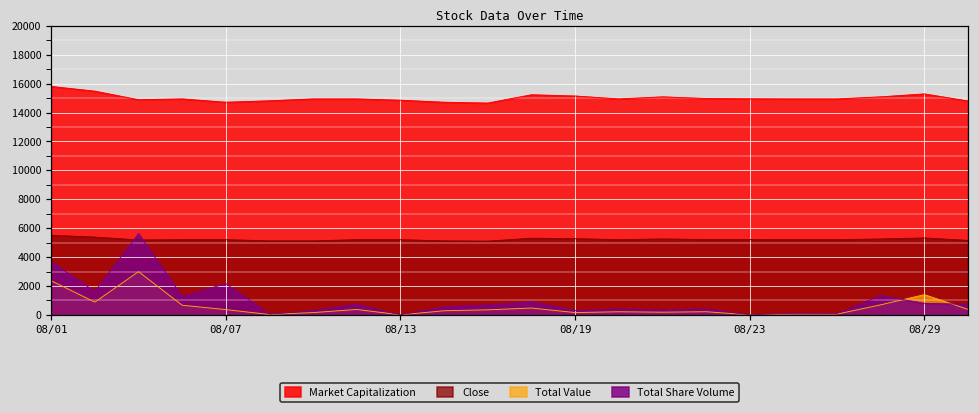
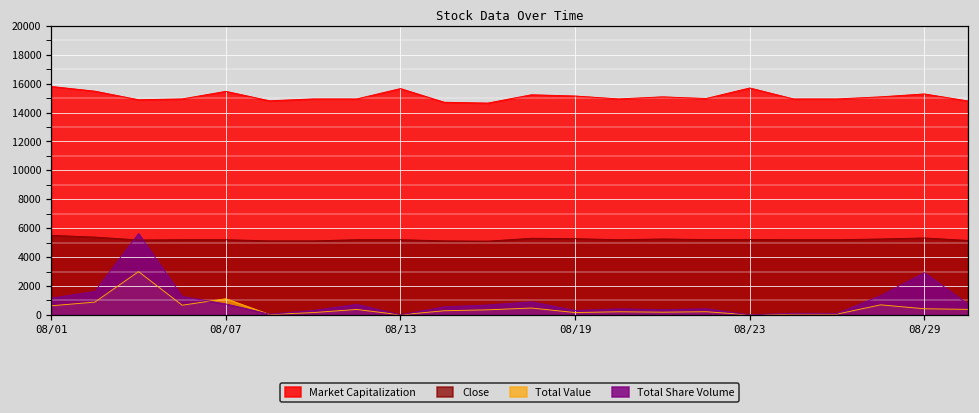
  {
    "Market Capitalization": {
      "08/01": 15800,
-     "08/07": 14700,
-     "08/13": 14900,
+     "08/07": 15500,
+     "08/13": 15700,
      "08/19": 15100,
-     "08/23": 15000,
+     "08/23": 15700,
      "08/29": 15300
    },
    "Close": {
      "08/01": 5500,
      "08/07": 5200,
      "08/13": 5200,
      "08/19": 5300,
      "08/23": 5200,
      "08/29": 5300
    },
    "Total Value": {
-     "08/01": 2400,
-     "08/07": 400,
-     "08/29": 1400
+     "08/01": 600,
+     "08/07": 1100,
+     "08/29": 400
    },
    "Total Share Volume": {
-     "08/01": 3700,
-     "08/07": 2200,
-     "08/29": 800
+     "08/01": 1200,
+     "08/07": 800,
+     "08/29": 2900
    }
  }
